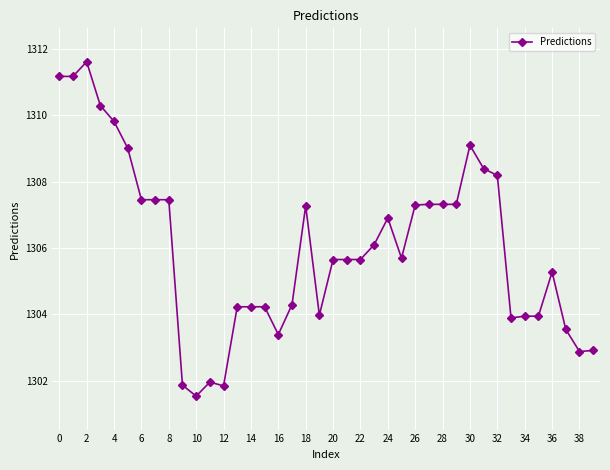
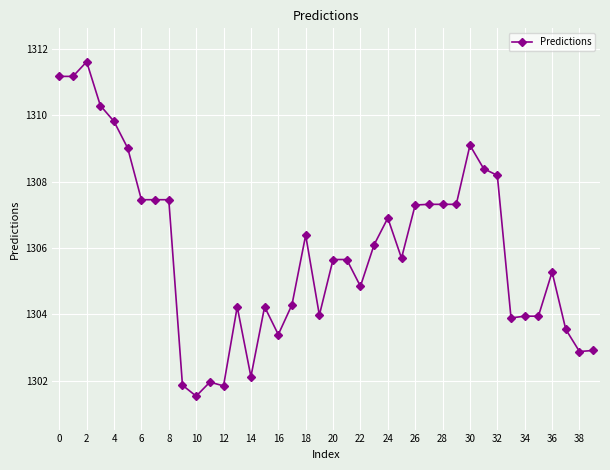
  {
    "0": 1311.2,
    "2": 1311.6,
    "4": 1309.8,
    "6": 1307.5,
    "8": 1307.5,
    "10": 1301.5,
    "12": 1301.8,
-   "14": 1304.2,
+   "14": 1302.1,
    "16": 1303.4,
-   "18": 1307.3,
+   "18": 1306.4,
    "20": 1305.6,
-   "22": 1305.6,
+   "22": 1304.8,
    "24": 1306.9,
    "26": 1307.3,
    "28": 1307.3,
    "30": 1309.1,
    "32": 1308.2,
    "34": 1303.9,
    "36": 1305.3,
    "38": 1302.9
  }
